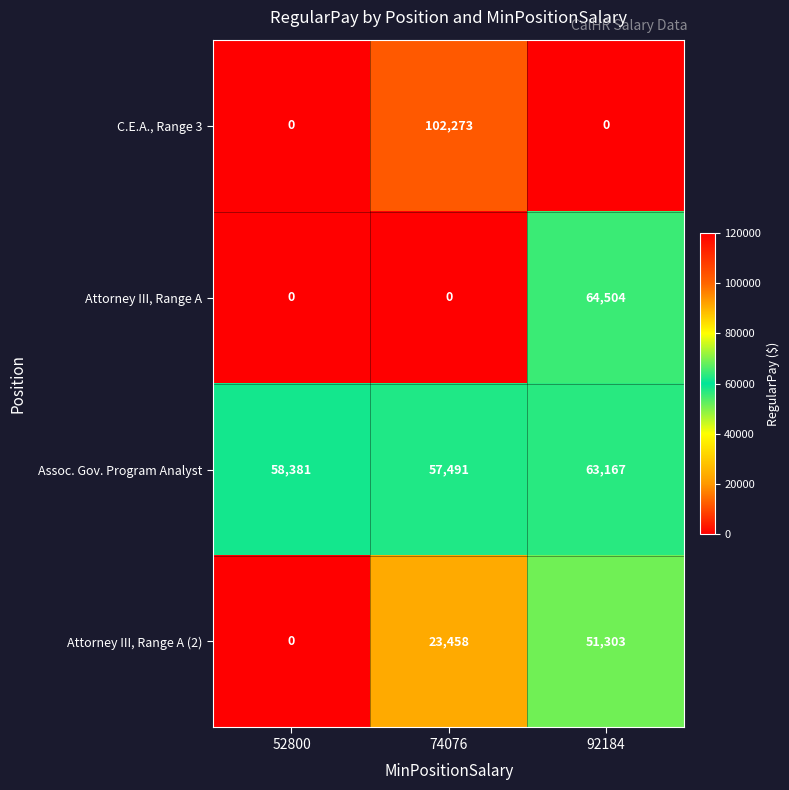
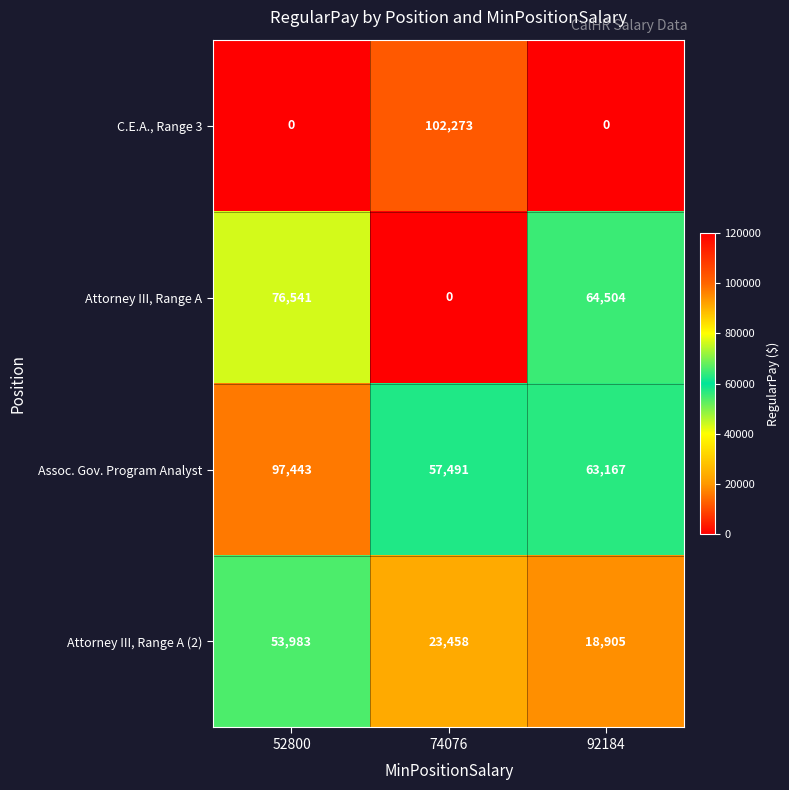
  {
    "C.E.A., Range 3": {
      "52800": "0",
      "74076": "102,273",
      "92184": "0"
    },
    "Attorney III, Range A": {
-     "52800": "0",
+     "52800": "76,541",
      "74076": "0",
      "92184": "64,504"
    },
    "Assoc. Gov. Program Analyst": {
-     "52800": "58,381",
+     "52800": "97,443",
      "74076": "57,491",
      "92184": "63,167"
    },
    "Attorney III, Range A (2)": {
-     "52800": "0",
+     "52800": "53,983",
      "74076": "23,458",
-     "92184": "51,303"
+     "92184": "18,905"
    }
  }
